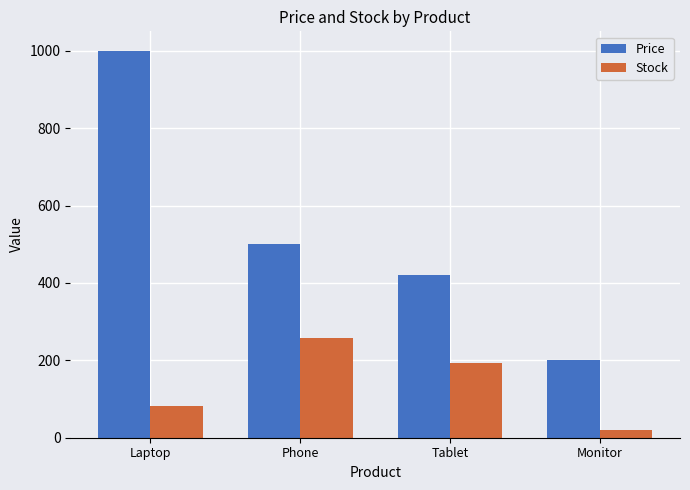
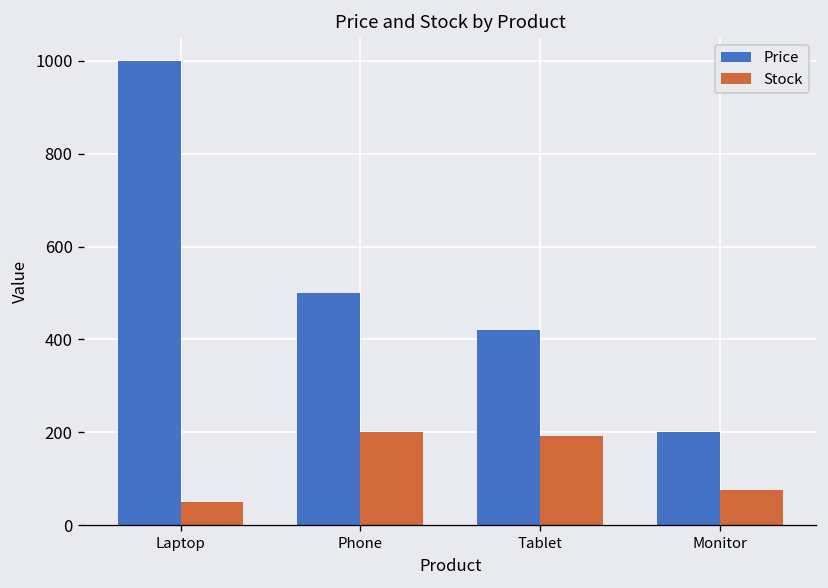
  {
    "Price": {
      "Laptop": 1000,
      "Phone": 500,
      "Tablet": 420,
      "Monitor": 200
    },
    "Stock": {
-     "Laptop": 80,
-     "Phone": 260,
+     "Laptop": 50,
+     "Phone": 200,
      "Tablet": 190,
-     "Monitor": 20
+     "Monitor": 80
    }
  }
